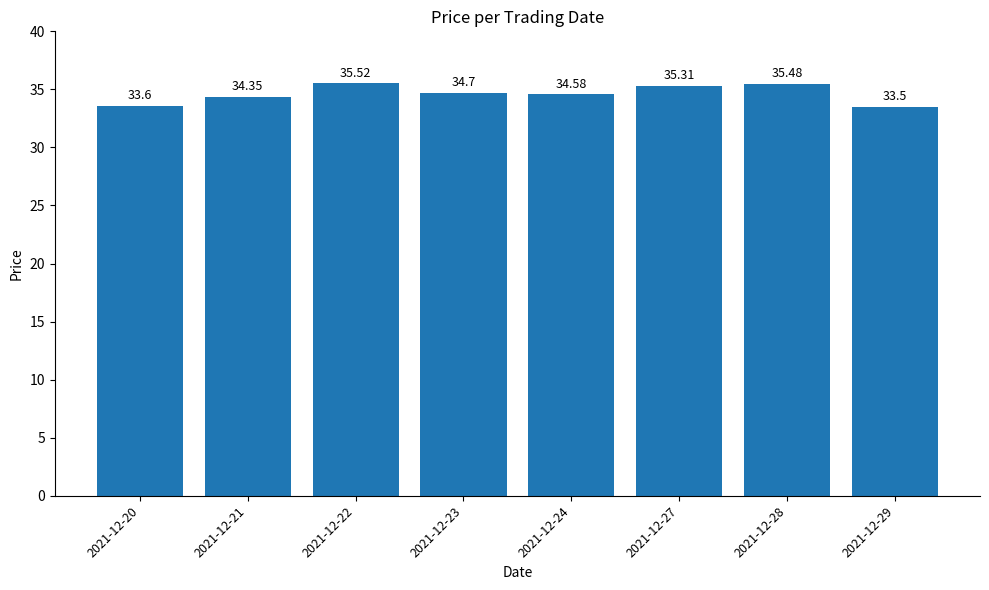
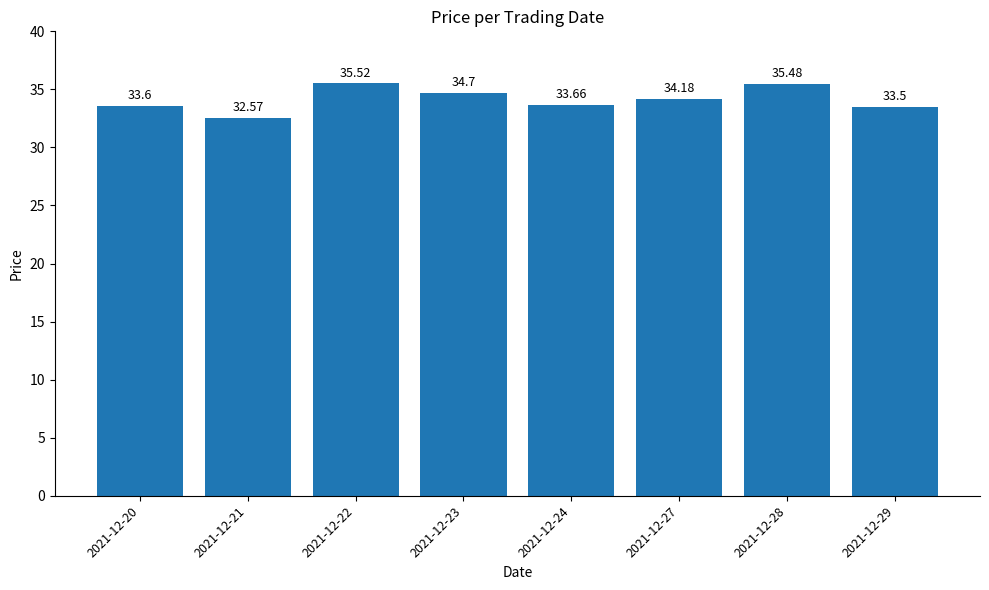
  {
    "2021-12-20": 33.6,
-   "2021-12-21": 34.35,
+   "2021-12-21": 32.57,
    "2021-12-22": 35.52,
    "2021-12-23": 34.7,
-   "2021-12-24": 34.58,
-   "2021-12-27": 35.31,
+   "2021-12-24": 33.66,
+   "2021-12-27": 34.18,
    "2021-12-28": 35.48,
    "2021-12-29": 33.5
  }
